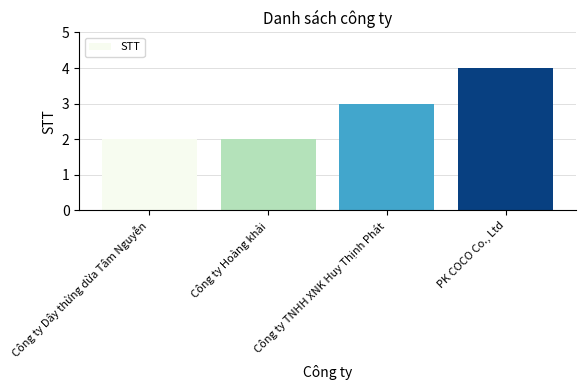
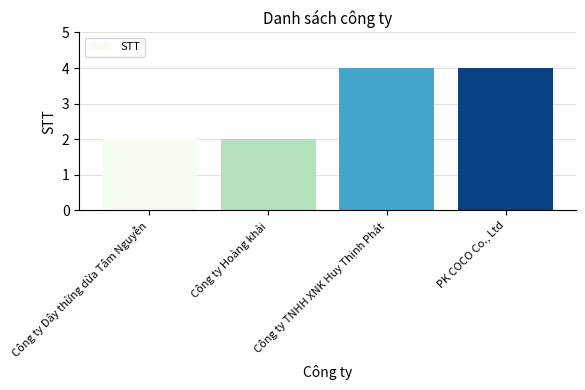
  {
    "Công ty Dây thừng dừa Tâm Nguyễn": 2,
    "Công ty Hoàng khải": 2,
-   "Công ty TNHH XNK Huy Thịnh Phát": 3,
+   "Công ty TNHH XNK Huy Thịnh Phát": 4,
    "PK COCO Co., Ltd": 4
  }
